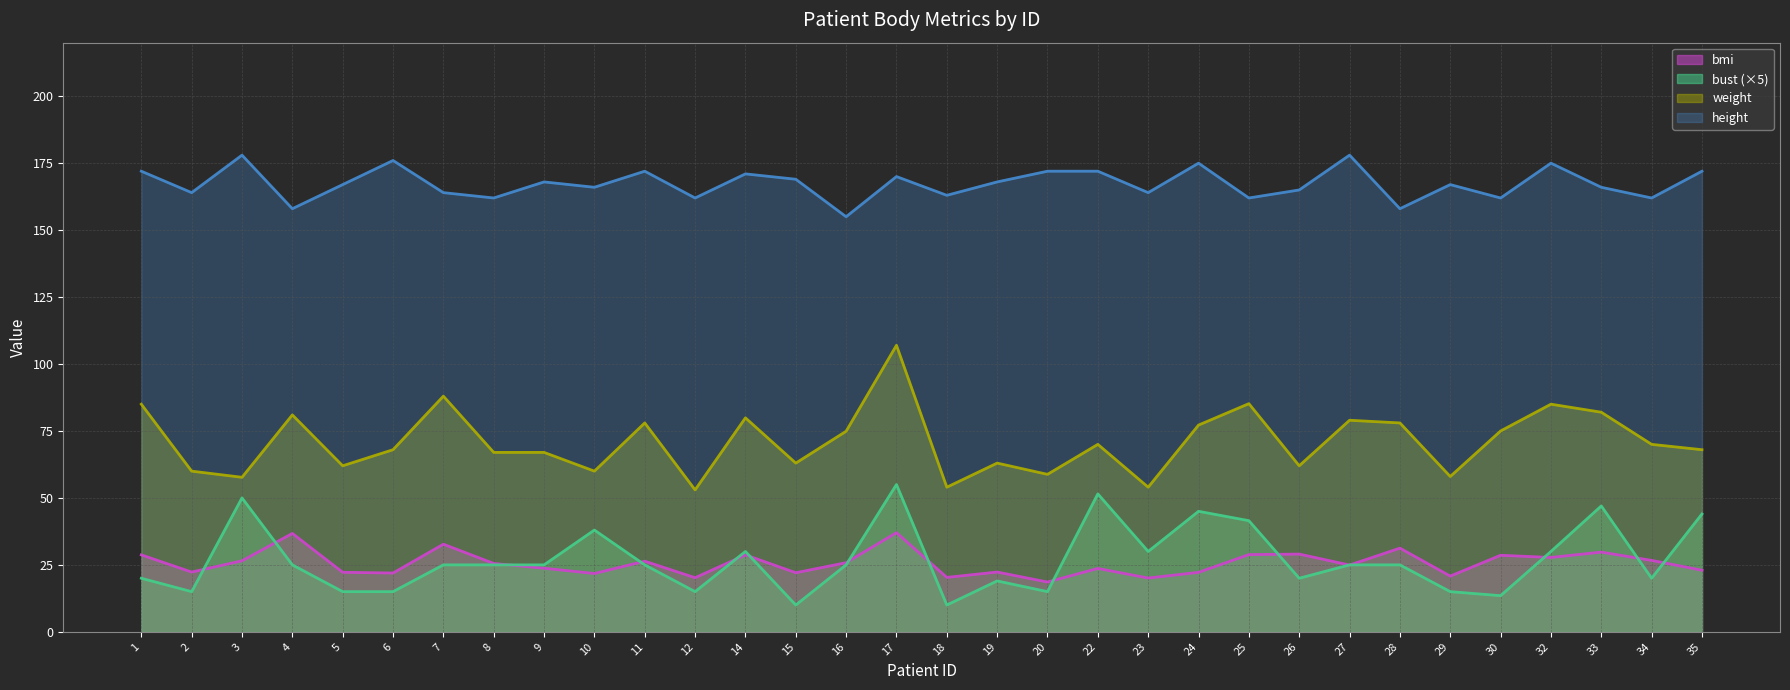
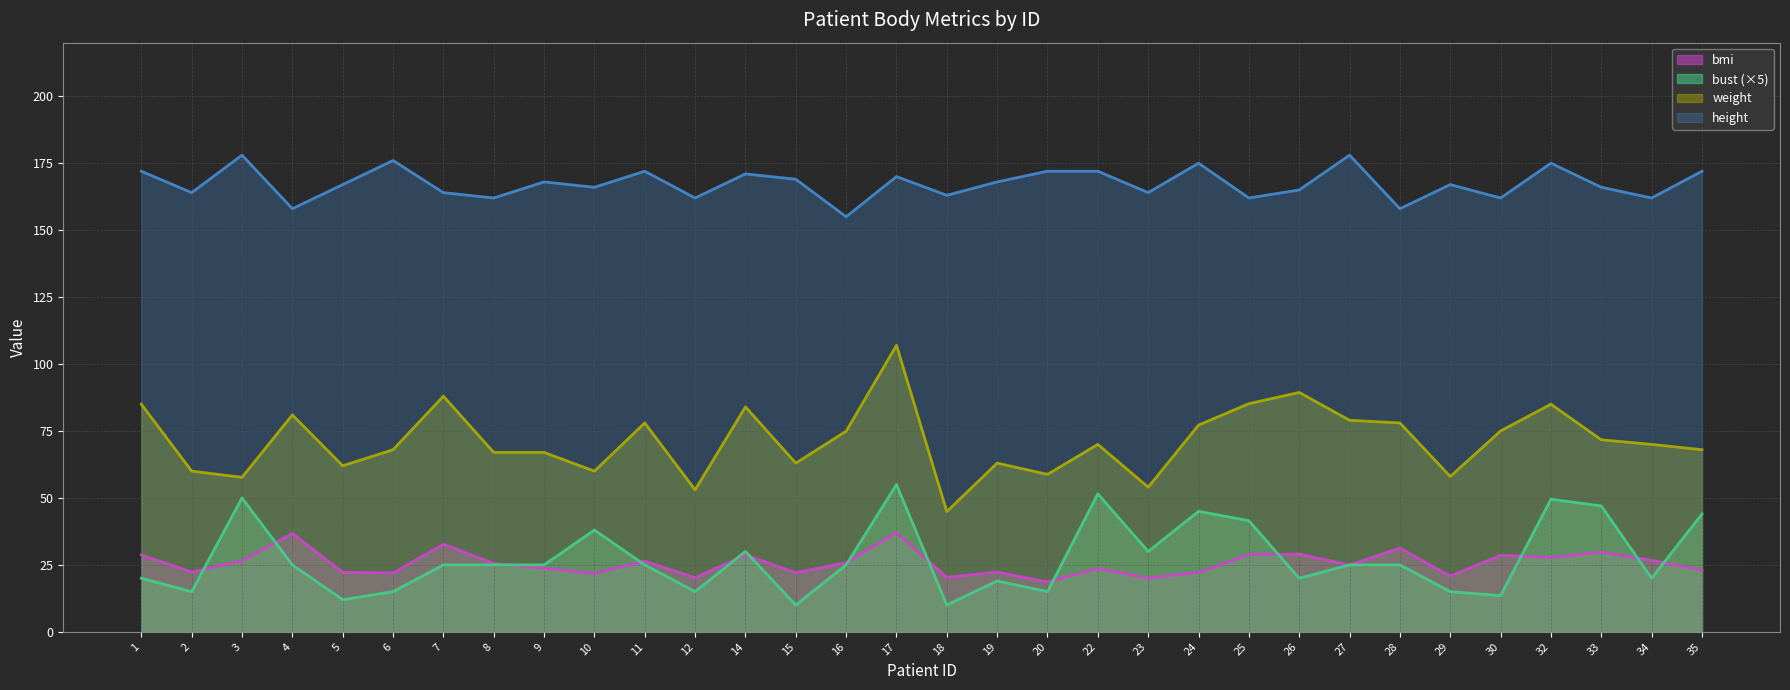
  {
    "bmi": {
      "1": 29,
      "2": 22,
      "3": 27,
      "4": 37,
      "5": 22,
      "6": 22,
      "7": 33,
      "9": 24,
      "10": 22,
      "11": 26,
      "12": 20,
      "14": 29,
      "15": 22,
      "17": 37,
      "18": 20,
      "19": 22,
      "20": 19,
      "22": 24,
      "23": 20,
      "24": 22,
      "25": 29,
      "26": 29,
      "28": 31,
      "29": 21,
      "30": 29,
      "32": 28,
      "33": 30,
      "34": 27,
      "35": 23
    },
    "bust (×5)": {
      "1": 20,
      "2": 15,
      "3": 50,
      "4": 25,
-     "5": 15,
+     "5": 12,
      "6": 15,
      "7": 25,
      "9": 25,
      "10": 38,
      "11": 25,
      "12": 15,
      "14": 30,
      "15": 10,
      "17": 55,
      "18": 10,
      "19": 19,
      "20": 15,
      "22": 52,
      "23": 30,
      "24": 45,
      "25": 42,
      "26": 20,
      "28": 25,
      "29": 15,
      "30": 14,
-     "32": 30,
+     "32": 50,
      "33": 47,
      "34": 20,
      "35": 44
    },
    "weight": {
      "1": 85,
      "2": 60,
      "3": 58,
      "4": 81,
      "5": 62,
      "6": 68,
      "7": 88,
      "8": 67,
      "9": 67,
      "10": 60,
      "11": 78,
      "12": 53,
-     "14": 80,
+     "14": 84,
      "15": 63,
      "16": 75,
      "17": 107,
-     "18": 54,
+     "18": 45,
      "19": 63,
      "20": 59,
      "22": 70,
      "23": 54,
      "24": 77,
      "25": 85,
-     "26": 62,
+     "26": 89,
      "27": 79,
      "28": 78,
      "29": 58,
      "30": 75,
      "32": 85,
-     "33": 82,
+     "33": 72,
      "34": 70,
      "35": 68
    },
    "height": {
      "1": 172,
      "2": 164,
      "3": 178,
      "4": 158,
      "5": 167,
      "6": 176,
      "7": 164,
      "8": 162,
      "9": 168,
      "10": 166,
      "11": 172,
      "12": 162,
      "14": 171,
      "15": 169,
      "16": 155,
      "17": 170,
      "18": 163,
      "19": 168,
      "20": 172,
      "22": 172,
      "23": 164,
      "24": 175,
      "25": 162,
      "26": 165,
      "27": 178,
      "28": 158,
      "29": 167,
      "30": 162,
      "32": 175,
      "33": 166,
      "34": 162,
      "35": 172
    }
  }
